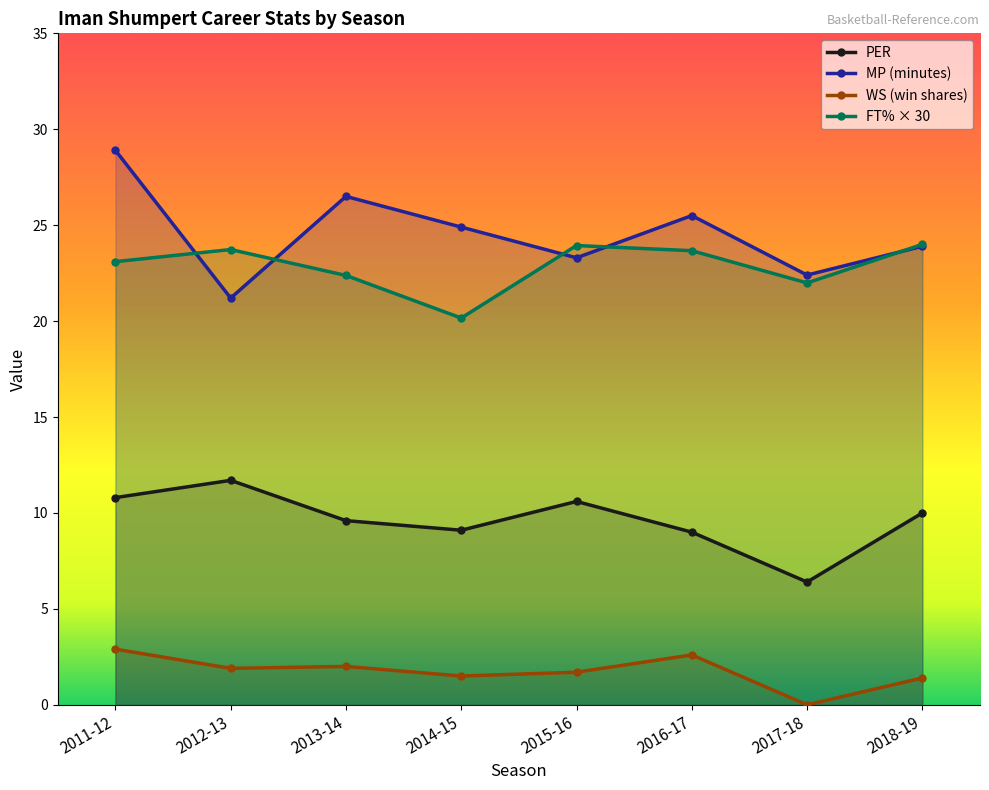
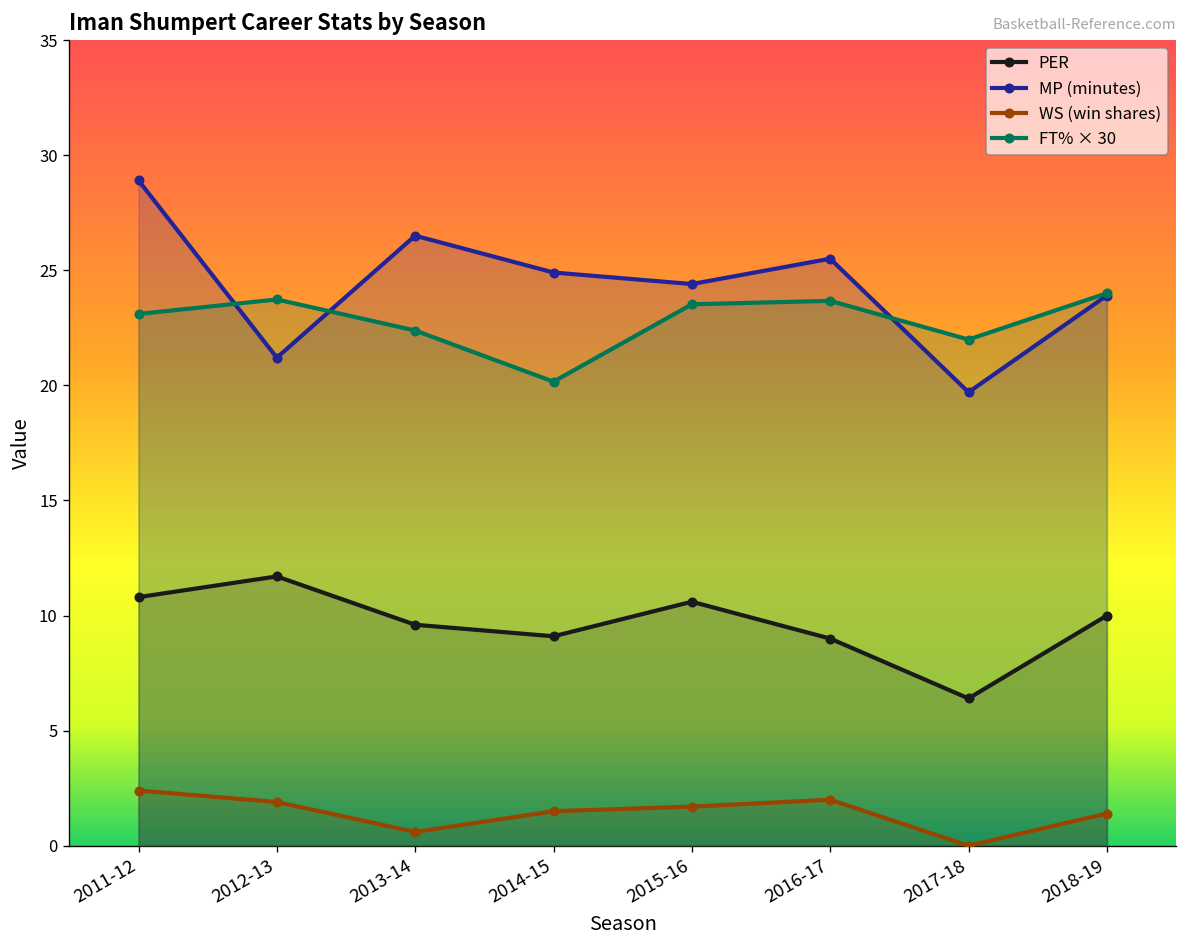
  {
    "PER": {
      "2011-12": 10.8,
      "2012-13": 11.7,
      "2013-14": 9.6,
      "2014-15": 9.1,
      "2015-16": 10.6,
      "2016-17": 9.0,
      "2017-18": 6.4,
      "2018-19": 10.0
    },
    "MP (minutes)": {
      "2011-12": 28.9,
      "2012-13": 21.2,
      "2013-14": 26.5,
      "2014-15": 24.9,
-     "2015-16": 23.3,
+     "2015-16": 24.4,
      "2016-17": 25.5,
-     "2017-18": 22.4
+     "2017-18": 19.7
    },
    "WS (win shares)": {
-     "2011-12": 2.9,
+     "2011-12": 2.4,
      "2012-13": 1.9,
-     "2013-14": 2.0,
+     "2013-14": 0.6,
      "2014-15": 1.5,
      "2015-16": 1.7,
-     "2016-17": 2.6,
+     "2016-17": 2.0,
      "2017-18": 0.0,
      "2018-19": 1.4
    },
    "FT% × 30": {
      "2011-12": 23.1,
      "2012-13": 23.7,
      "2013-14": 22.4,
      "2014-15": 20.2,
-     "2015-16": 23.9,
+     "2015-16": 23.5,
      "2016-17": 23.7,
      "2017-18": 22.0
    }
  }
